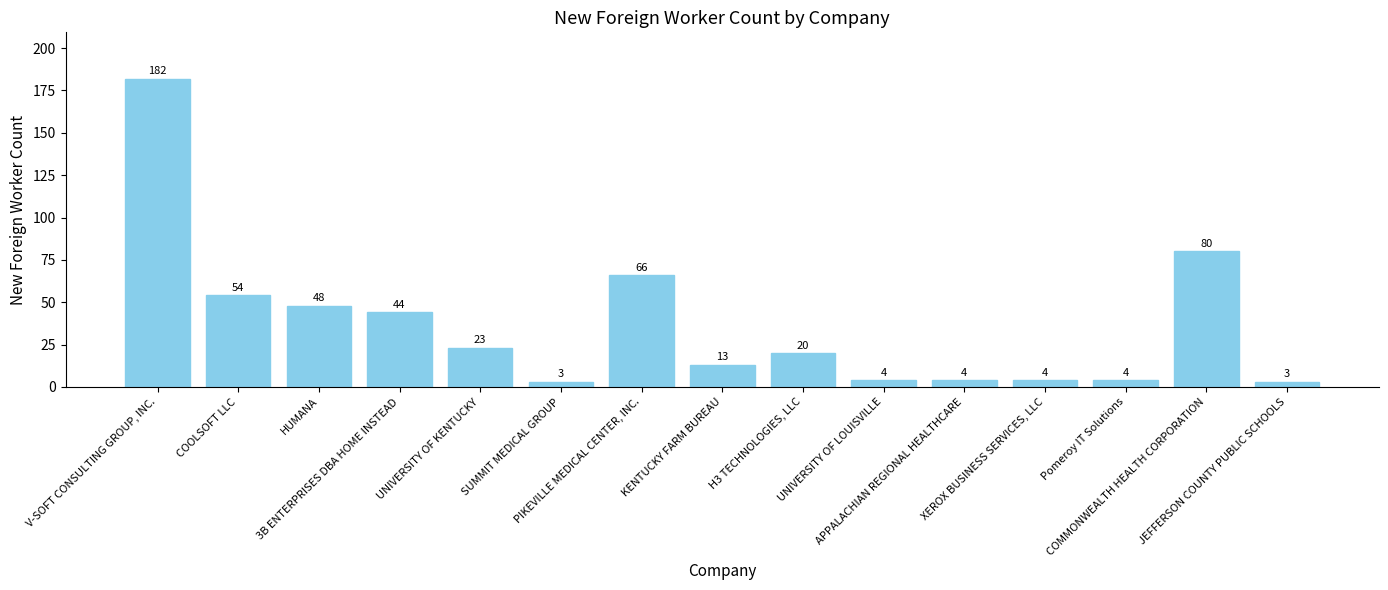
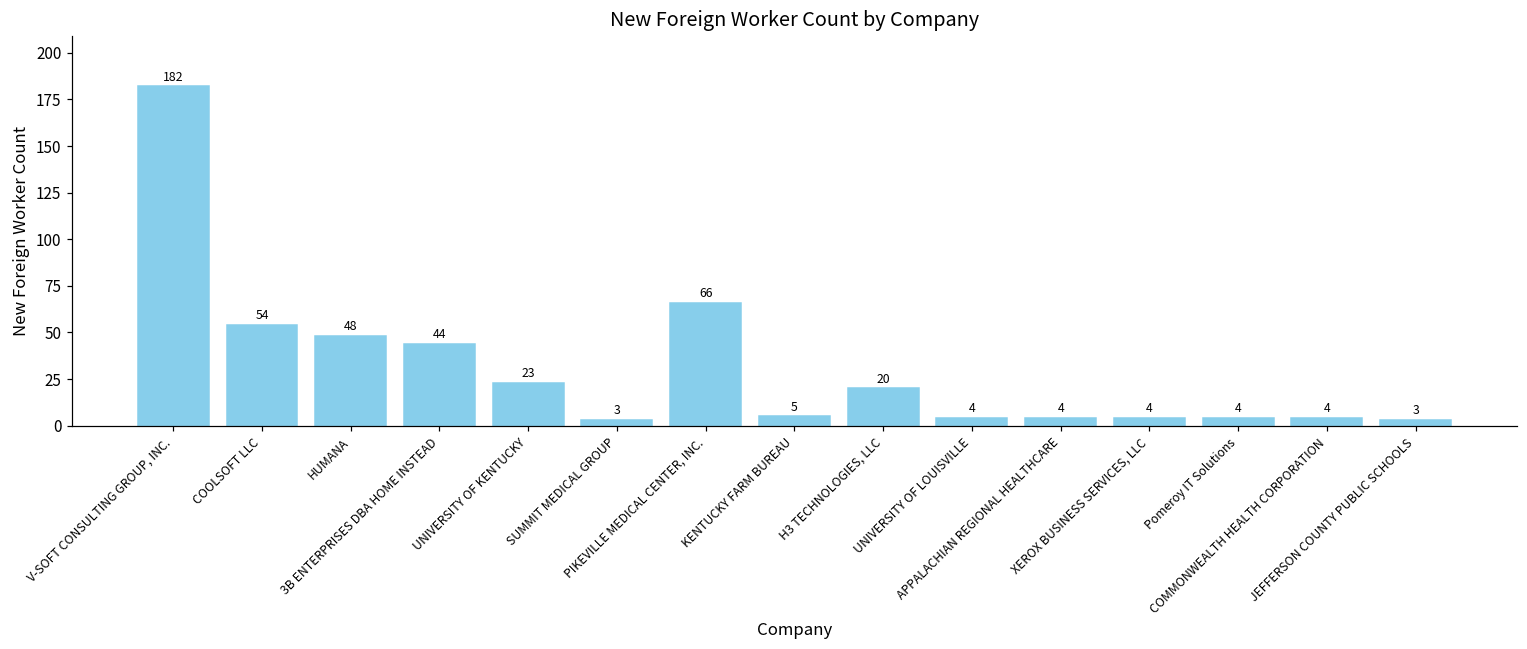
  {
    "V-SOFT CONSULTING GROUP, INC.": 182,
    "COOLSOFT LLC": 54,
    "HUMANA": 48,
    "3B ENTERPRISES DBA HOME INSTEAD": 44,
    "UNIVERSITY OF KENTUCKY": 23,
    "SUMMIT MEDICAL GROUP": 3,
    "PIKEVILLE MEDICAL CENTER, INC.": 66,
-   "KENTUCKY FARM BUREAU": 13,
+   "KENTUCKY FARM BUREAU": 5,
    "H3 TECHNOLOGIES, LLC": 20,
    "UNIVERSITY OF LOUISVILLE": 4,
    "APPALACHIAN REGIONAL HEALTHCARE": 4,
    "XEROX BUSINESS SERVICES, LLC": 4,
    "Pomeroy IT Solutions": 4,
-   "COMMONWEALTH HEALTH CORPORATION": 80,
+   "COMMONWEALTH HEALTH CORPORATION": 4,
    "JEFFERSON COUNTY PUBLIC SCHOOLS": 3
  }
